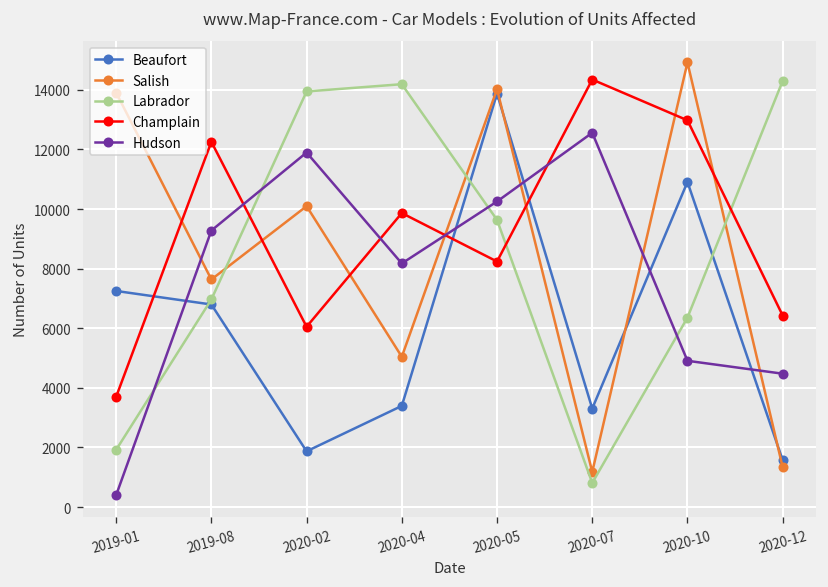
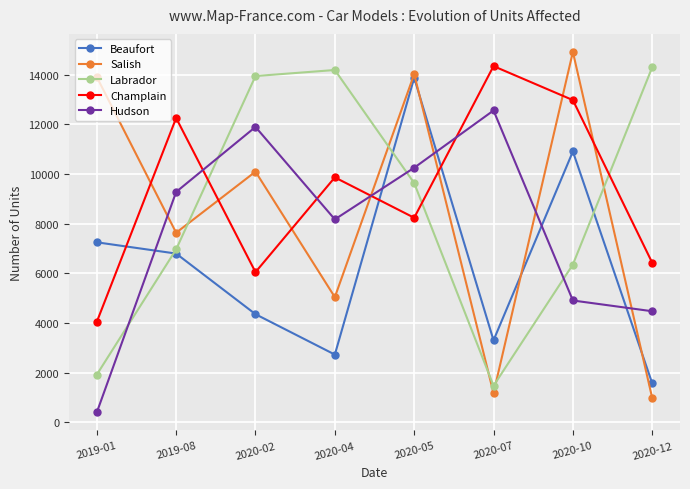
  {
    "Beaufort": {
      "2019-01": 7300,
      "2019-08": 6800,
-     "2020-02": 1900,
-     "2020-04": 3400,
+     "2020-02": 4400,
+     "2020-04": 2700,
      "2020-05": 13900,
      "2020-07": 3300,
      "2020-10": 10900,
      "2020-12": 1600
    },
    "Salish": {
      "2019-08": 7600,
      "2020-02": 10100,
      "2020-04": 5000,
      "2020-05": 14000,
      "2020-07": 1200,
      "2020-10": 14900,
-     "2020-12": 1300
+     "2020-12": 1000
    },
    "Labrador": {
      "2019-01": 1900,
      "2019-08": 7000,
      "2020-02": 13900,
      "2020-04": 14200,
      "2020-05": 9600,
-     "2020-07": 800,
+     "2020-07": 1500,
      "2020-10": 6400,
      "2020-12": 14300
    },
    "Champlain": {
-     "2019-01": 3700,
+     "2019-01": 4000,
      "2019-08": 12300,
      "2020-02": 6100,
      "2020-04": 9900,
      "2020-05": 8200,
      "2020-07": 14300,
      "2020-10": 13000,
      "2020-12": 6400
    },
    "Hudson": {
      "2019-01": 400,
      "2019-08": 9300,
      "2020-02": 11900,
      "2020-04": 8200,
      "2020-05": 10300,
      "2020-07": 12600,
      "2020-10": 4900,
      "2020-12": 4500
    }
  }
